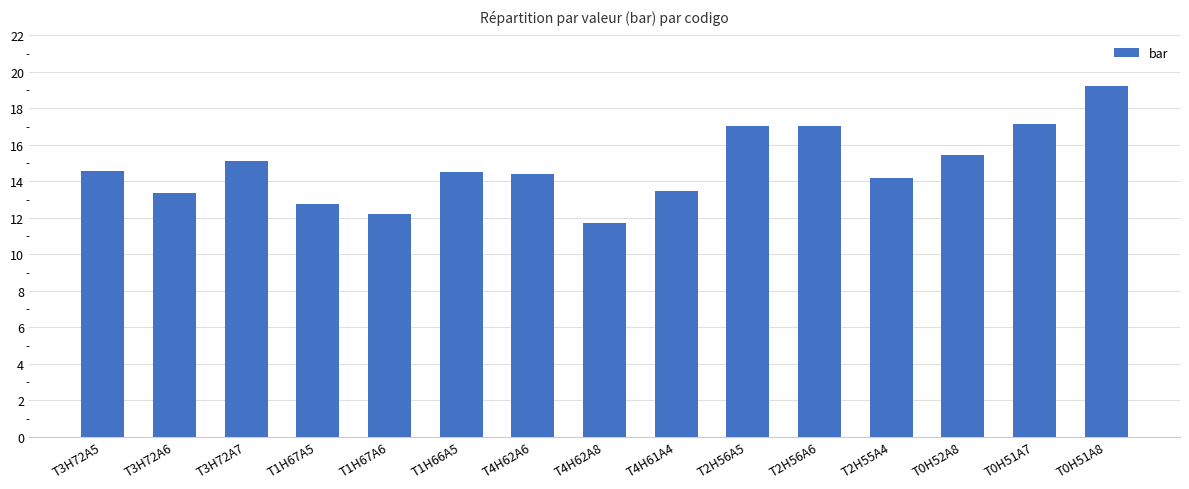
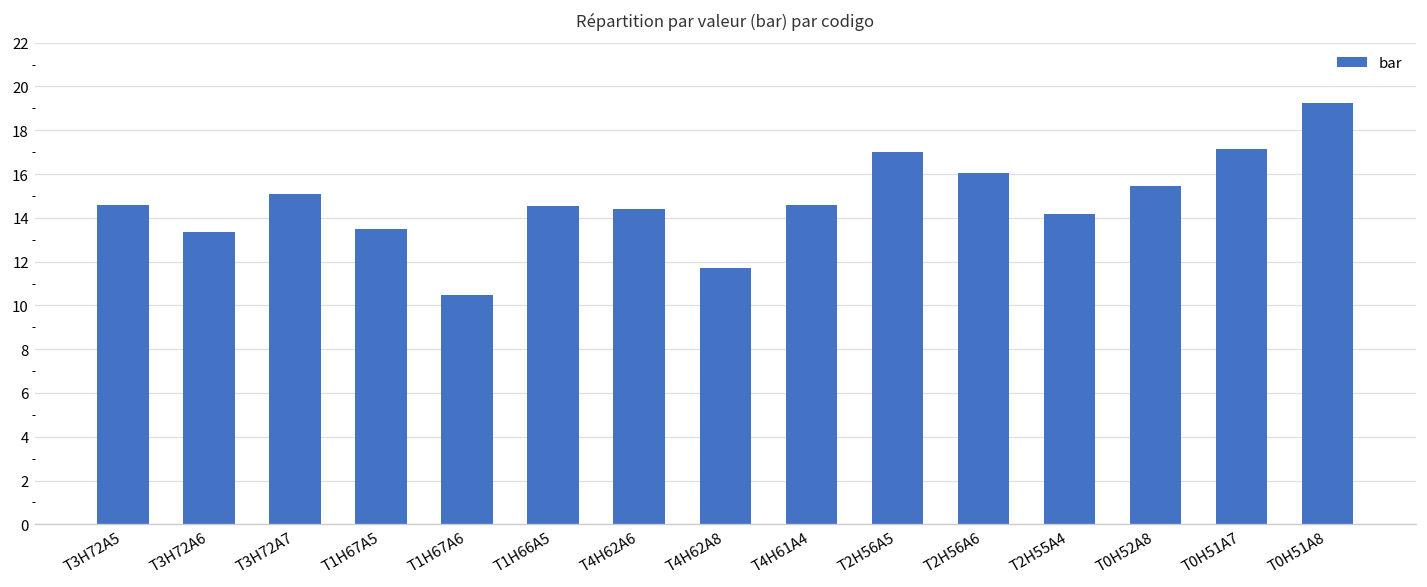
  {
    "T3H72A5": 14.6,
    "T3H72A6": 13.3,
    "T3H72A7": 15.1,
-   "T1H67A5": 12.8,
-   "T1H67A6": 12.2,
+   "T1H67A5": 13.5,
+   "T1H67A6": 10.5,
    "T1H66A5": 14.5,
    "T4H62A6": 14.4,
    "T4H62A8": 11.7,
-   "T4H61A4": 13.5,
+   "T4H61A4": 14.6,
    "T2H56A5": 17.0,
-   "T2H56A6": 17.0,
+   "T2H56A6": 16.1,
    "T2H55A4": 14.2,
    "T0H52A8": 15.5,
    "T0H51A7": 17.2,
    "T0H51A8": 19.2
  }
